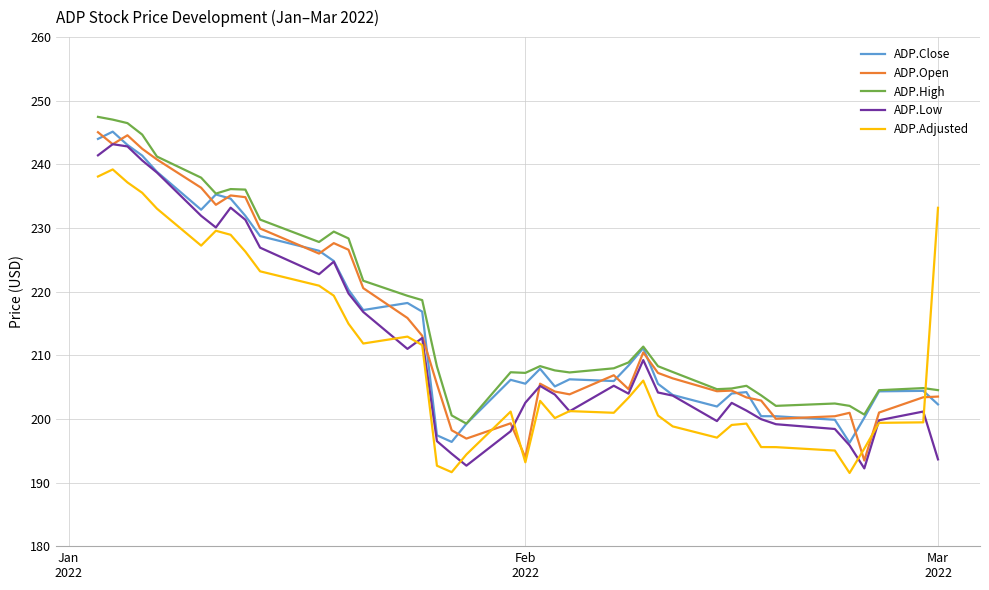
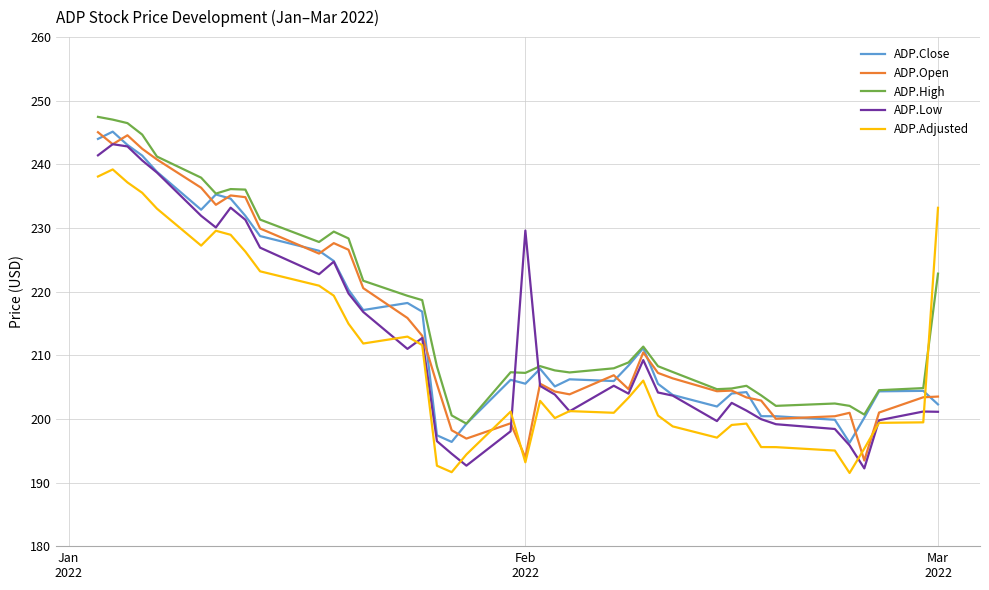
  {
    "ADP.Close": {
      "Feb 2022": 206,
      "Mar 2022": 202
    },
    "ADP.Open": {
      "Feb 2022": 194,
      "Mar 2022": 204
    },
    "ADP.High": {
      "Feb 2022": 207,
-     "Mar 2022": 205
+     "Mar 2022": 223
    },
    "ADP.Low": {
-     "Feb 2022": 203,
-     "Mar 2022": 194
+     "Feb 2022": 230,
+     "Mar 2022": 201
    },
    "ADP.Adjusted": {
      "Feb 2022": 193,
      "Mar 2022": 233
    }
  }
